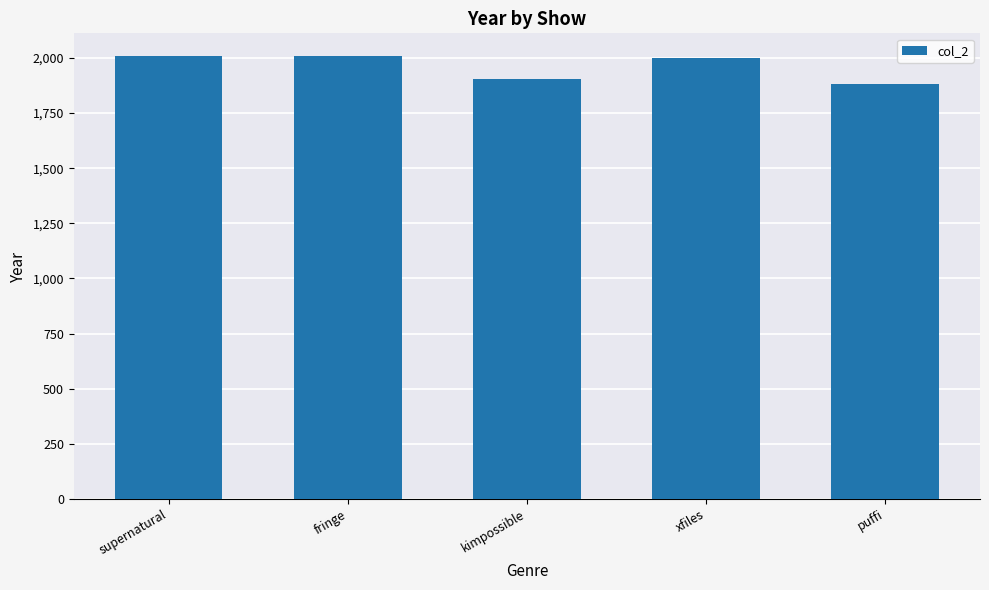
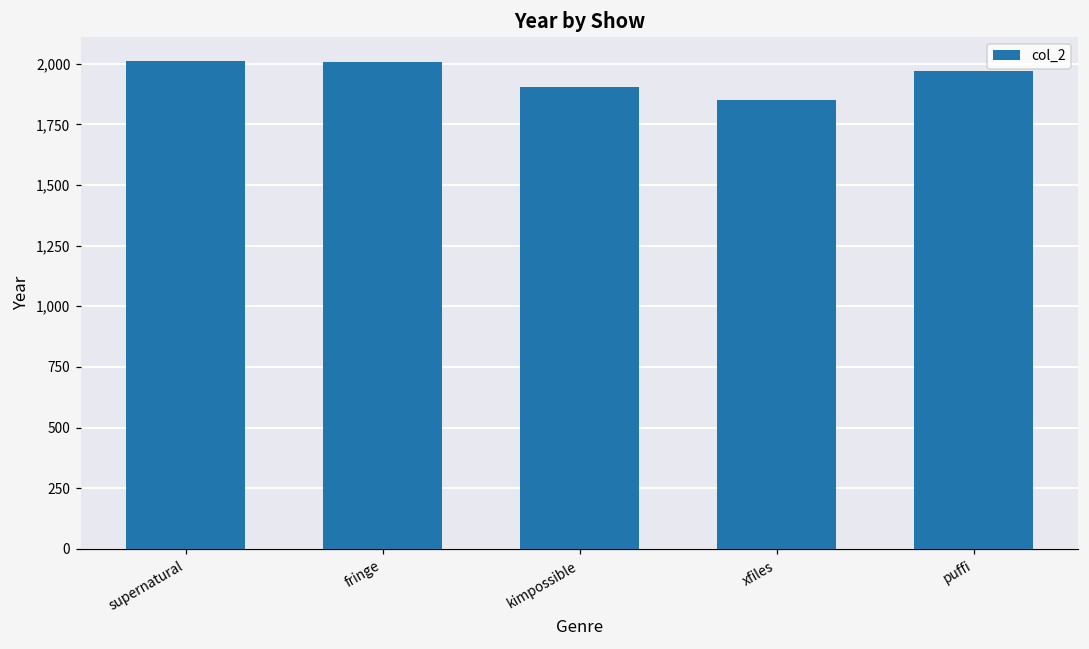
  {
    "supernatural": "2,010",
    "fringe": "2,010",
    "kimpossible": "1,910",
-   "xfiles": "2,000",
-   "puffi": "1,880"
+   "xfiles": "1,850",
+   "puffi": "1,970"
  }
